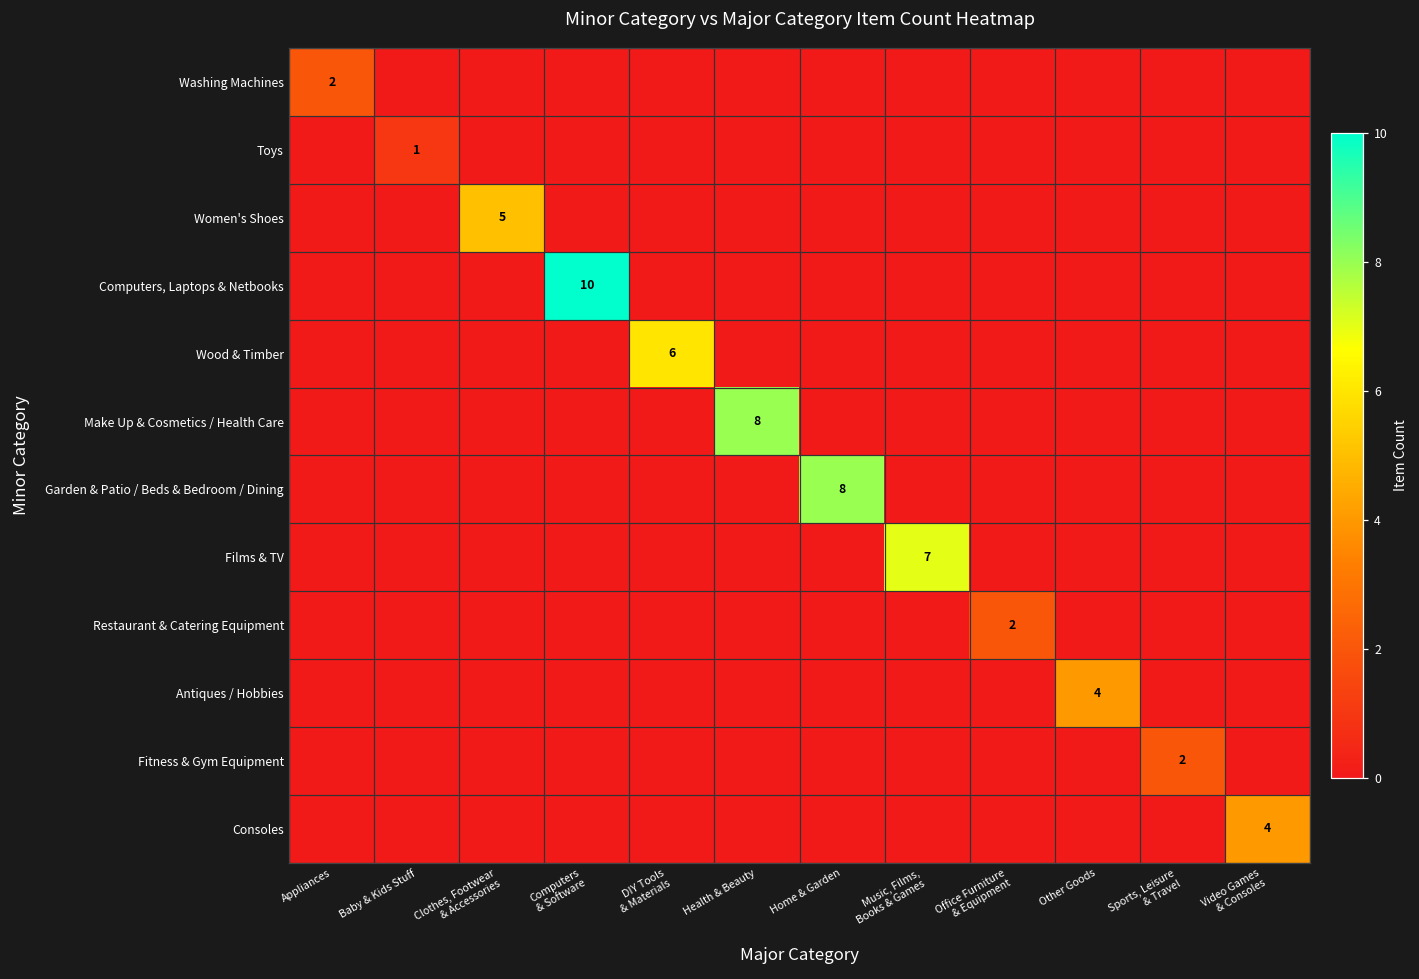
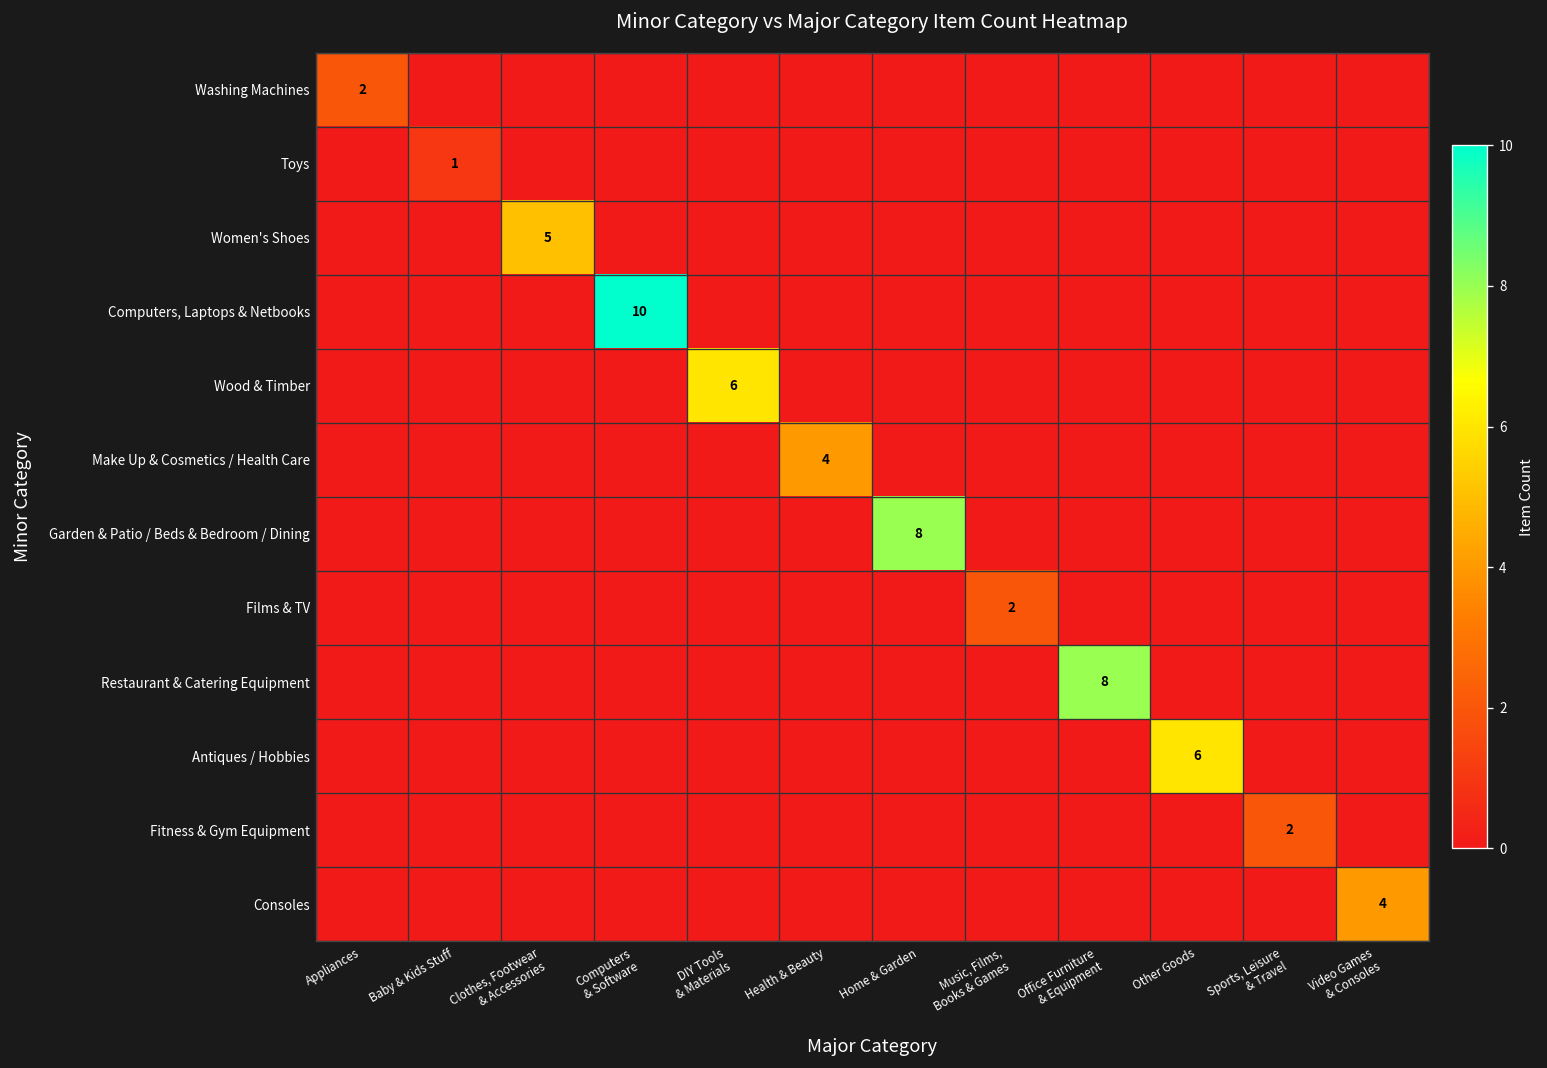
  {
    "Washing Machines": {
      "Appliances": 2
    },
    "Toys": {
      "Baby & Kids Stuff": 1
    },
    "Women's Shoes": {
      "Clothes, Footwear & Accessories": 5
    },
    "Computers, Laptops & Netbooks": {
      "Computers & Software": 10
    },
    "Wood & Timber": {
      "DIY Tools & Materials": 6
    },
    "Make Up & Cosmetics / Health Care": {
-     "Health & Beauty": 8
+     "Health & Beauty": 4
    },
    "Garden & Patio / Beds & Bedroom / Dining": {
      "Home & Garden": 8
    },
    "Films & TV": {
-     "Music, Films, Books & Games": 7
+     "Music, Films, Books & Games": 2
    },
    "Restaurant & Catering Equipment": {
-     "Office Furniture & Equipment": 2
+     "Office Furniture & Equipment": 8
    },
    "Antiques / Hobbies": {
-     "Other Goods": 4
+     "Other Goods": 6
    },
    "Fitness & Gym Equipment": {
      "Sports, Leisure & Travel": 2
    },
    "Consoles": {
      "Video Games & Consoles": 4
    }
  }
